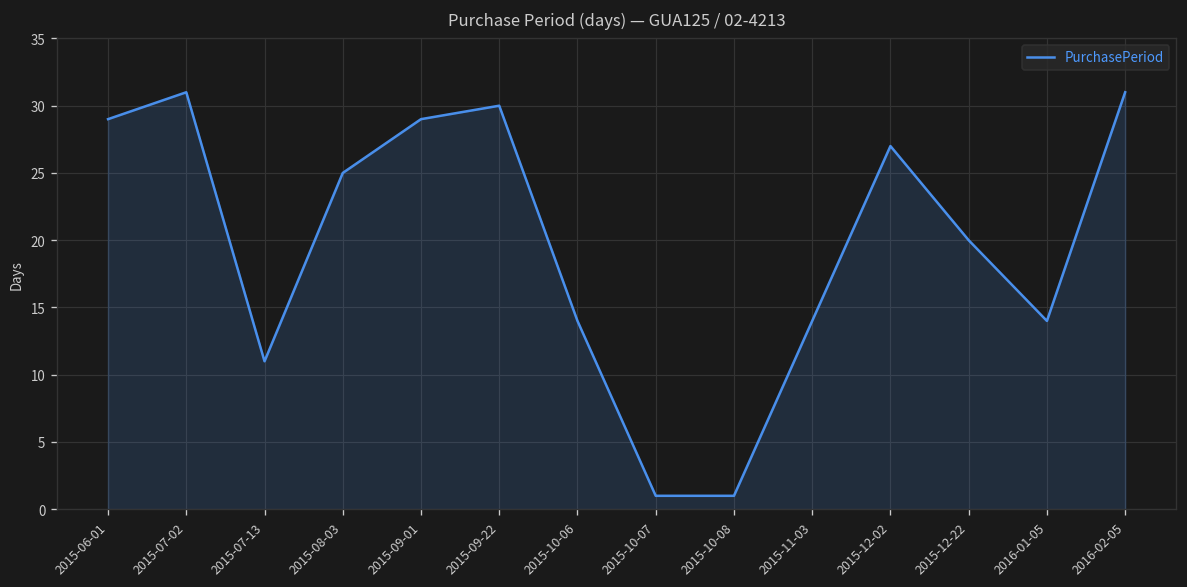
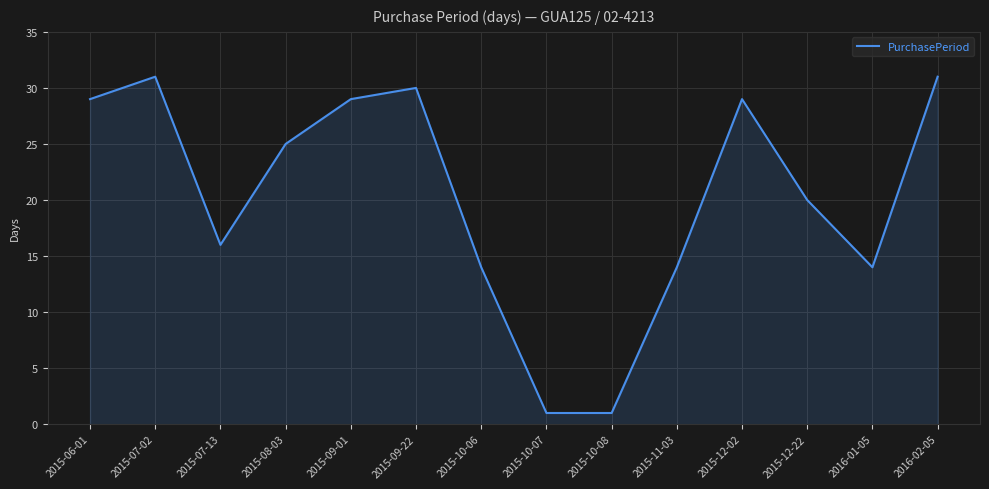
  {
    "2015-06-01": 29,
    "2015-07-02": 31,
-   "2015-07-13": 11,
+   "2015-07-13": 16,
    "2015-08-03": 25,
    "2015-09-01": 29,
    "2015-09-22": 30,
    "2015-10-06": 14,
    "2015-10-07": 1,
    "2015-10-08": 1,
    "2015-11-03": 14,
-   "2015-12-02": 27,
+   "2015-12-02": 29,
    "2015-12-22": 20,
    "2016-01-05": 14,
    "2016-02-05": 31
  }
